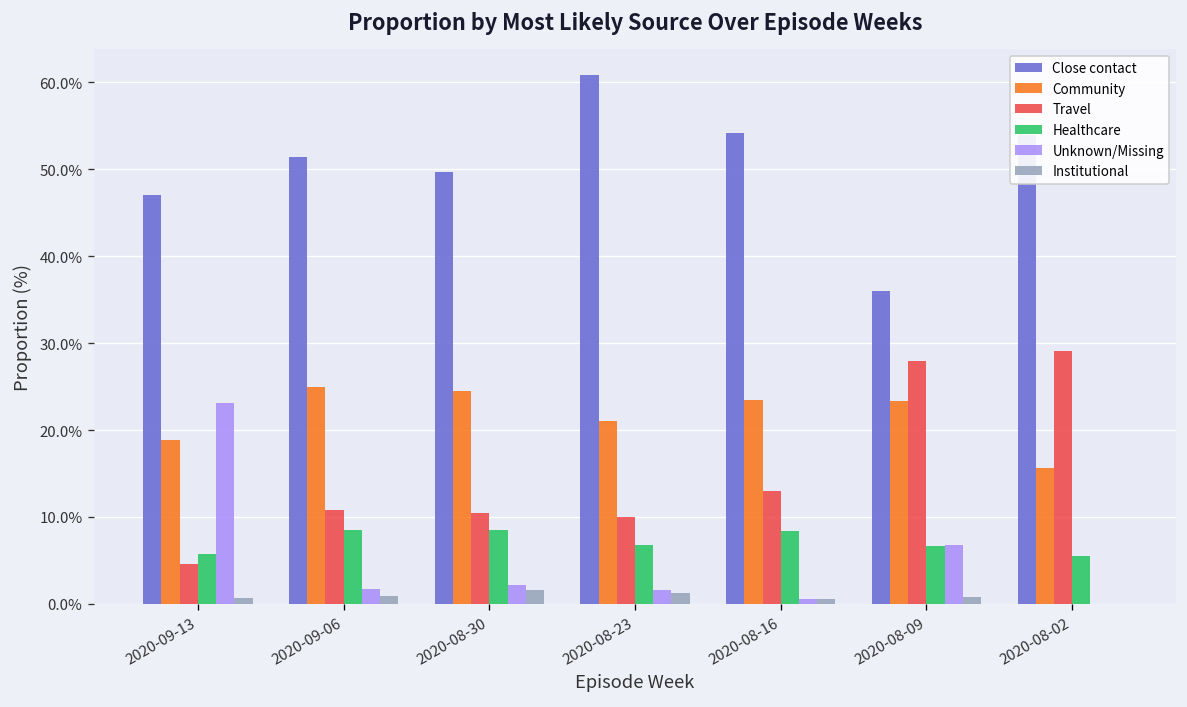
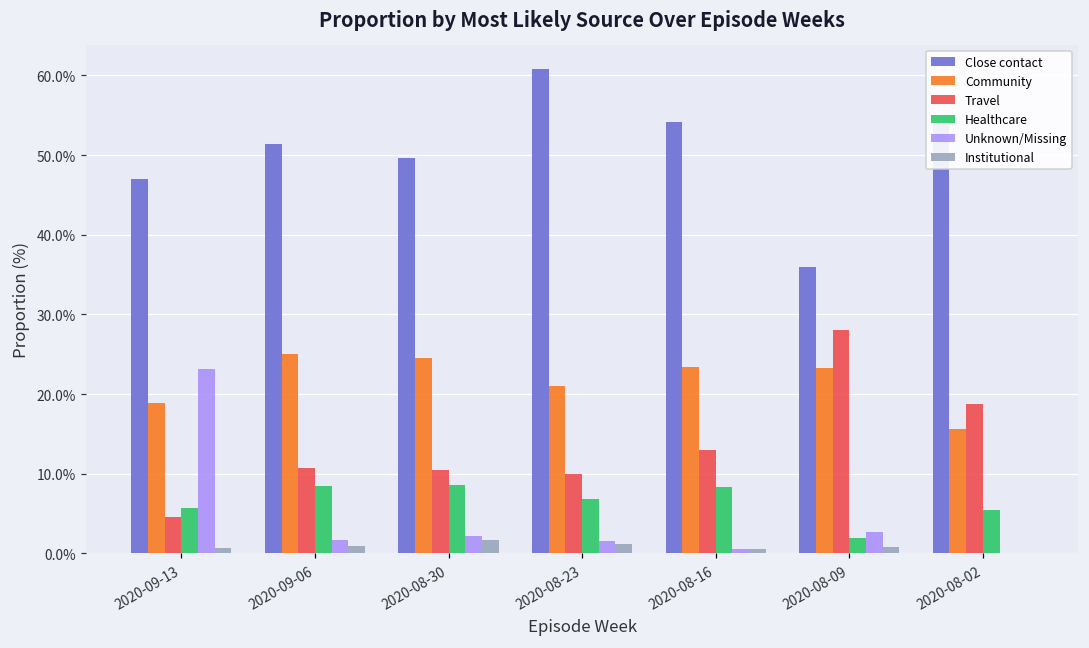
  {
    "Close contact": {
      "2020-09-13": "47%",
      "2020-09-06": "51%",
      "2020-08-30": "50%",
      "2020-08-23": "61%",
      "2020-08-16": "54%",
      "2020-08-09": "36%"
    },
    "Community": {
      "2020-09-13": "19%",
      "2020-09-06": "25%",
      "2020-08-30": "25%",
      "2020-08-23": "21%",
      "2020-08-16": "23%",
      "2020-08-09": "23%",
      "2020-08-02": "16%"
    },
    "Travel": {
      "2020-09-13": "5%",
      "2020-09-06": "11%",
      "2020-08-30": "10%",
      "2020-08-23": "10%",
      "2020-08-16": "13%",
      "2020-08-09": "28%",
-     "2020-08-02": "29%"
+     "2020-08-02": "19%"
    },
    "Healthcare": {
      "2020-09-13": "6%",
      "2020-09-06": "8%",
      "2020-08-30": "9%",
      "2020-08-23": "7%",
      "2020-08-16": "8%",
-     "2020-08-09": "7%",
+     "2020-08-09": "2%",
      "2020-08-02": "5%"
    },
    "Unknown/Missing": {
      "2020-09-13": "23%",
      "2020-09-06": "2%",
      "2020-08-30": "2%",
      "2020-08-23": "2%",
      "2020-08-16": "1%",
-     "2020-08-09": "7%",
+     "2020-08-09": "3%",
      "2020-08-02": "0%"
    },
    "Institutional": {
      "2020-09-13": "1%",
      "2020-09-06": "1%",
      "2020-08-30": "2%",
      "2020-08-23": "1%",
      "2020-08-16": "1%",
      "2020-08-09": "1%",
      "2020-08-02": "0%"
    }
  }
